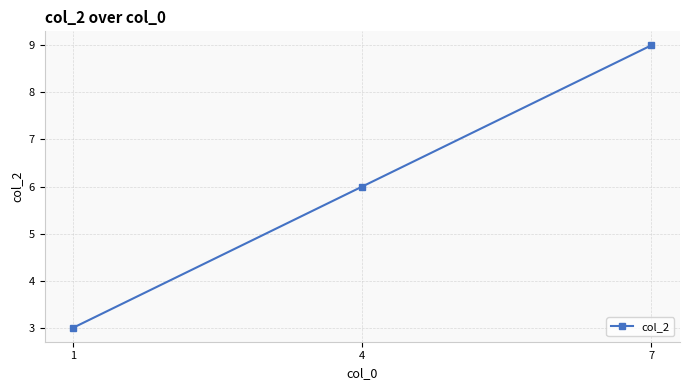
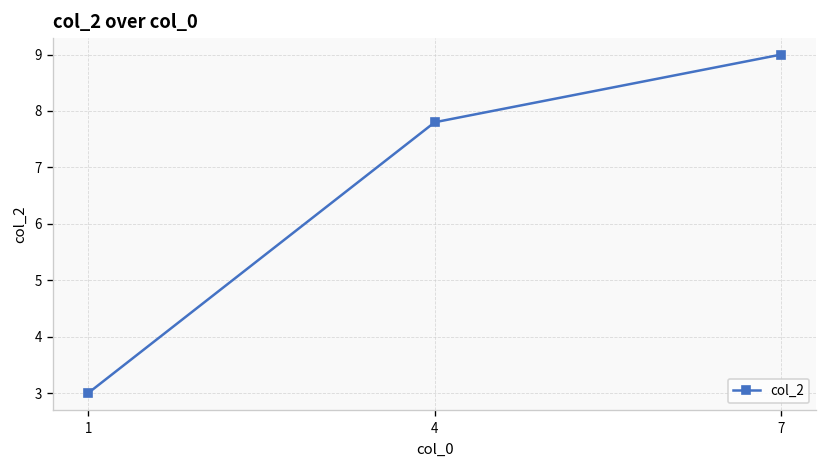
  {
    "1": 3.0,
-   "4": 6.0,
+   "4": 7.8,
    "7": 9.0
  }
